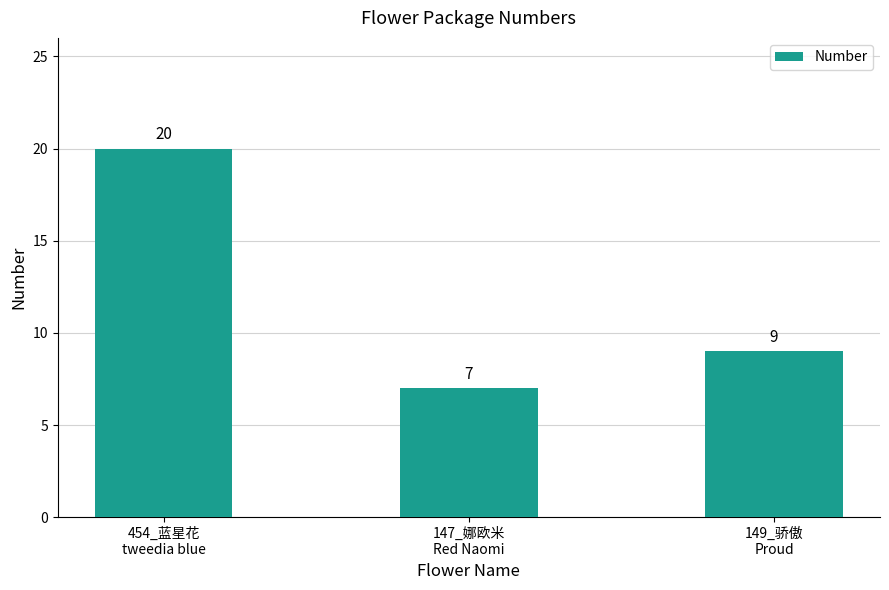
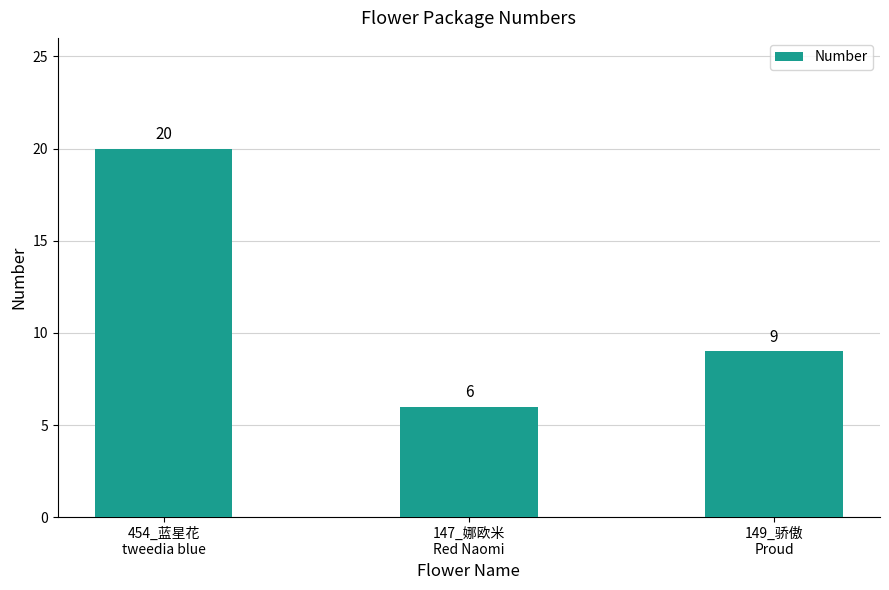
  {
    "454_蓝星花 tweedia blue": 20,
-   "147_娜欧米 Red Naomi": 7,
+   "147_娜欧米 Red Naomi": 6,
    "149_骄傲 Proud": 9
  }
